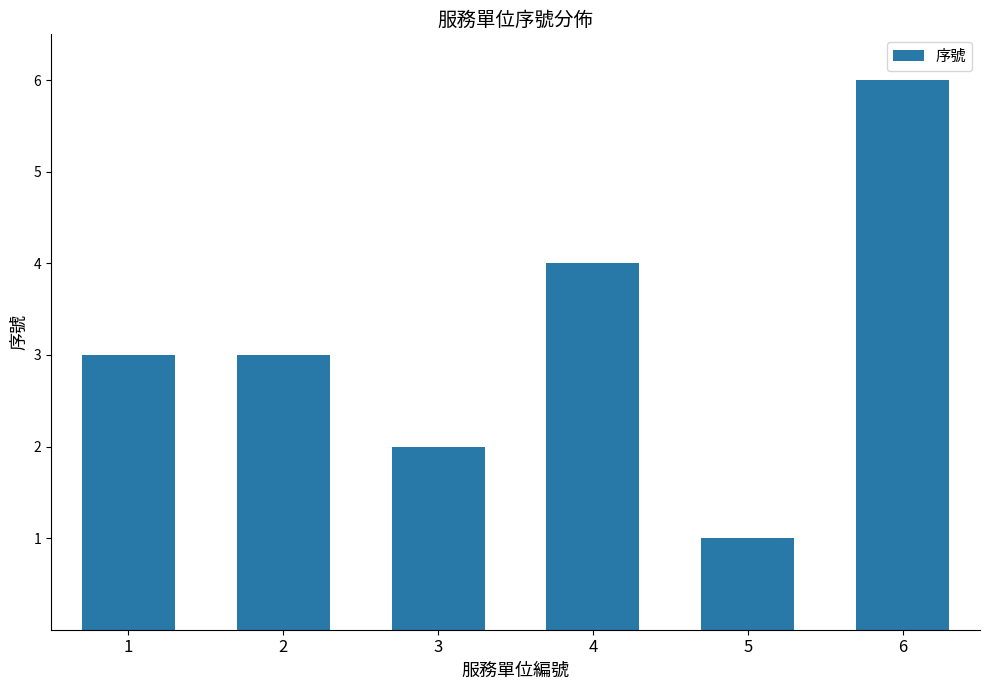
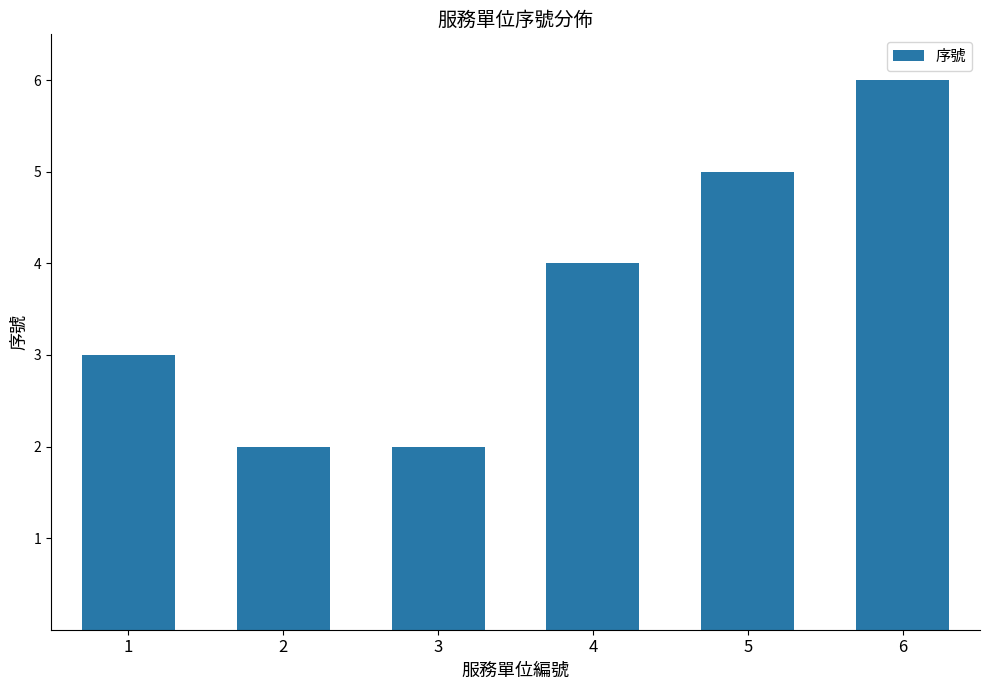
  {
    "1": 3,
-   "2": 3,
+   "2": 2,
    "3": 2,
    "4": 4,
-   "5": 1,
+   "5": 5,
    "6": 6
  }
